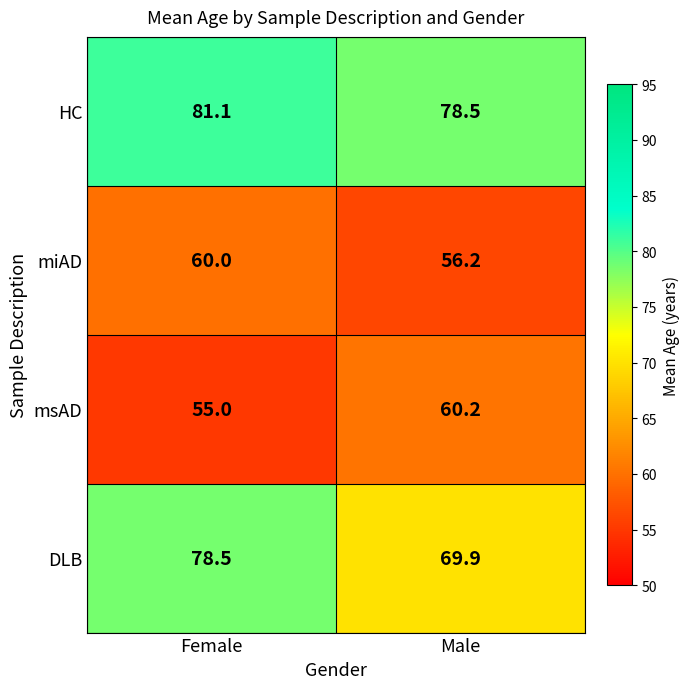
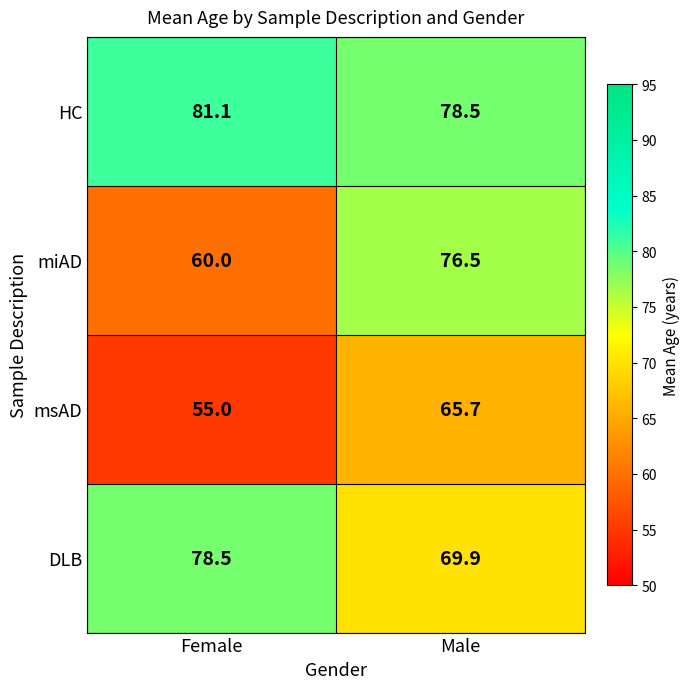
  {
    "HC": {
      "Female": 81.1,
      "Male": 78.5
    },
    "miAD": {
      "Female": 60.0,
-     "Male": 56.2
+     "Male": 76.5
    },
    "msAD": {
      "Female": 55.0,
-     "Male": 60.2
+     "Male": 65.7
    },
    "DLB": {
      "Female": 78.5,
      "Male": 69.9
    }
  }
